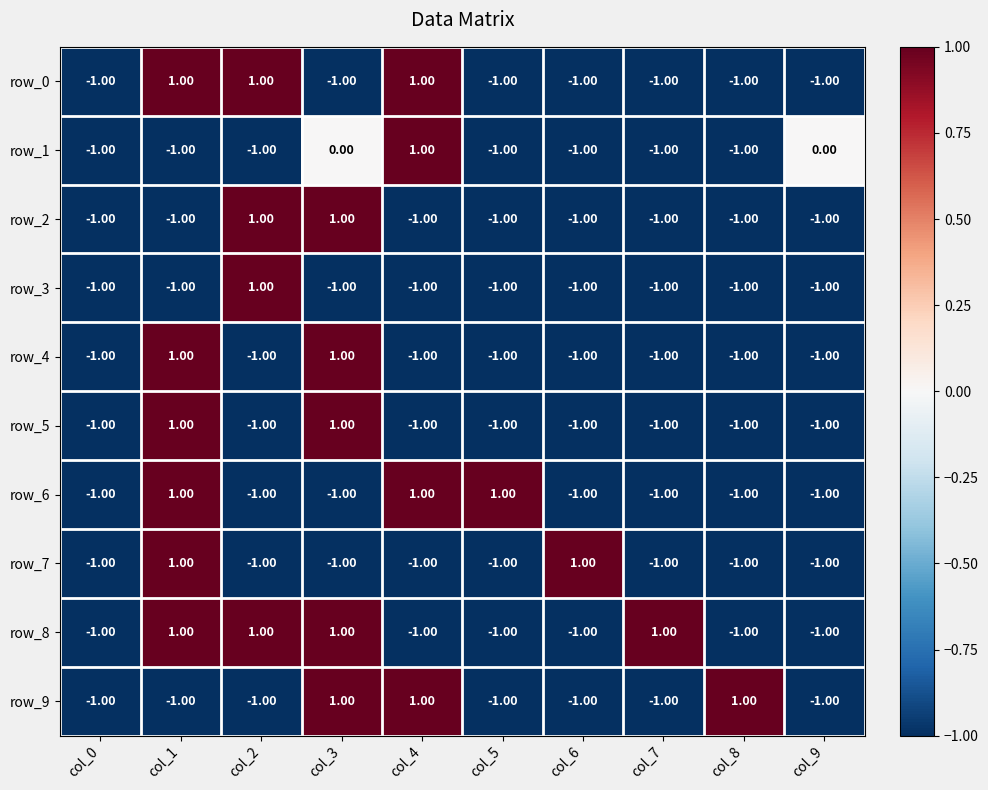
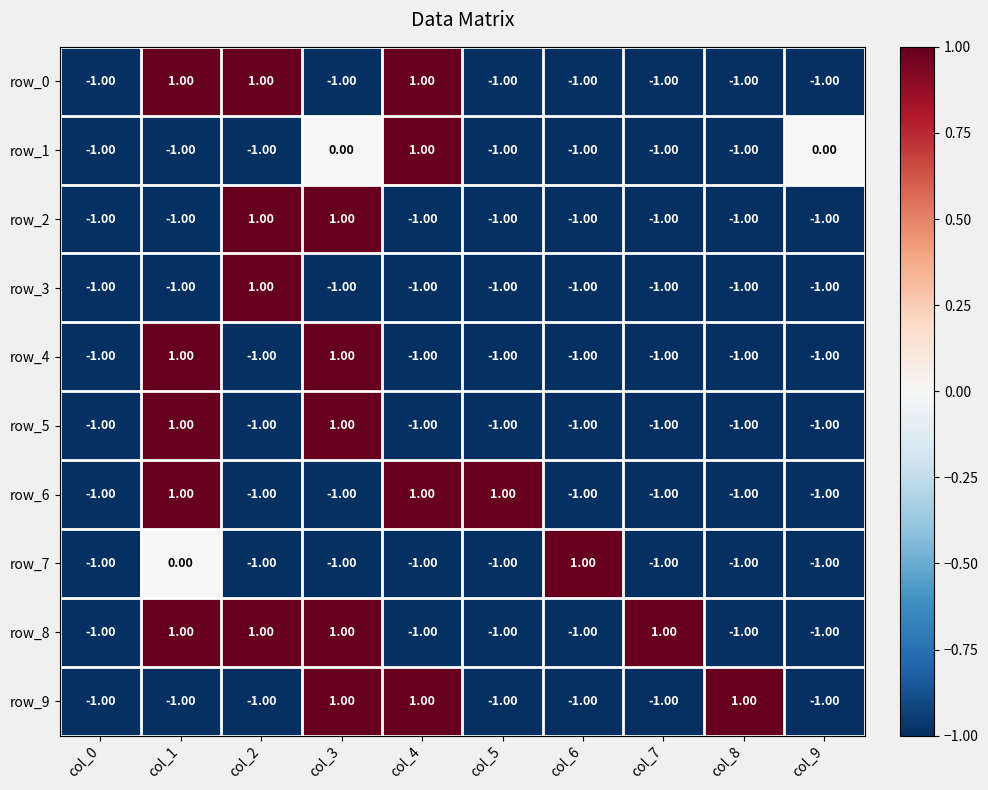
  {
    "row_0": {
      "col_0": -1.00,
      "col_1": 1.00,
      "col_2": 1.00,
      "col_3": -1.00,
      "col_4": 1.00,
      "col_5": -1.00,
      "col_6": -1.00,
      "col_7": -1.00,
      "col_8": -1.00,
      "col_9": -1.00
    },
    "row_1": {
      "col_0": -1.00,
      "col_1": -1.00,
      "col_2": -1.00,
      "col_3": 0.00,
      "col_4": 1.00,
      "col_5": -1.00,
      "col_6": -1.00,
      "col_7": -1.00,
      "col_8": -1.00,
      "col_9": 0.00
    },
    "row_2": {
      "col_0": -1.00,
      "col_1": -1.00,
      "col_2": 1.00,
      "col_3": 1.00,
      "col_4": -1.00,
      "col_5": -1.00,
      "col_6": -1.00,
      "col_7": -1.00,
      "col_8": -1.00,
      "col_9": -1.00
    },
    "row_3": {
      "col_0": -1.00,
      "col_1": -1.00,
      "col_2": 1.00,
      "col_3": -1.00,
      "col_4": -1.00,
      "col_5": -1.00,
      "col_6": -1.00,
      "col_7": -1.00,
      "col_8": -1.00,
      "col_9": -1.00
    },
    "row_4": {
      "col_0": -1.00,
      "col_1": 1.00,
      "col_2": -1.00,
      "col_3": 1.00,
      "col_4": -1.00,
      "col_5": -1.00,
      "col_6": -1.00,
      "col_7": -1.00,
      "col_8": -1.00,
      "col_9": -1.00
    },
    "row_5": {
      "col_0": -1.00,
      "col_1": 1.00,
      "col_2": -1.00,
      "col_3": 1.00,
      "col_4": -1.00,
      "col_5": -1.00,
      "col_6": -1.00,
      "col_7": -1.00,
      "col_8": -1.00,
      "col_9": -1.00
    },
    "row_6": {
      "col_0": -1.00,
      "col_1": 1.00,
      "col_2": -1.00,
      "col_3": -1.00,
      "col_4": 1.00,
      "col_5": 1.00,
      "col_6": -1.00,
      "col_7": -1.00,
      "col_8": -1.00,
      "col_9": -1.00
    },
    "row_7": {
      "col_0": -1.00,
-     "col_1": 1.00,
+     "col_1": 0.00,
      "col_2": -1.00,
      "col_3": -1.00,
      "col_4": -1.00,
      "col_5": -1.00,
      "col_6": 1.00,
      "col_7": -1.00,
      "col_8": -1.00,
      "col_9": -1.00
    },
    "row_8": {
      "col_0": -1.00,
      "col_1": 1.00,
      "col_2": 1.00,
      "col_3": 1.00,
      "col_4": -1.00,
      "col_5": -1.00,
      "col_6": -1.00,
      "col_7": 1.00,
      "col_8": -1.00,
      "col_9": -1.00
    },
    "row_9": {
      "col_0": -1.00,
      "col_1": -1.00,
      "col_2": -1.00,
      "col_3": 1.00,
      "col_4": 1.00,
      "col_5": -1.00,
      "col_6": -1.00,
      "col_7": -1.00,
      "col_8": 1.00,
      "col_9": -1.00
    }
  }
